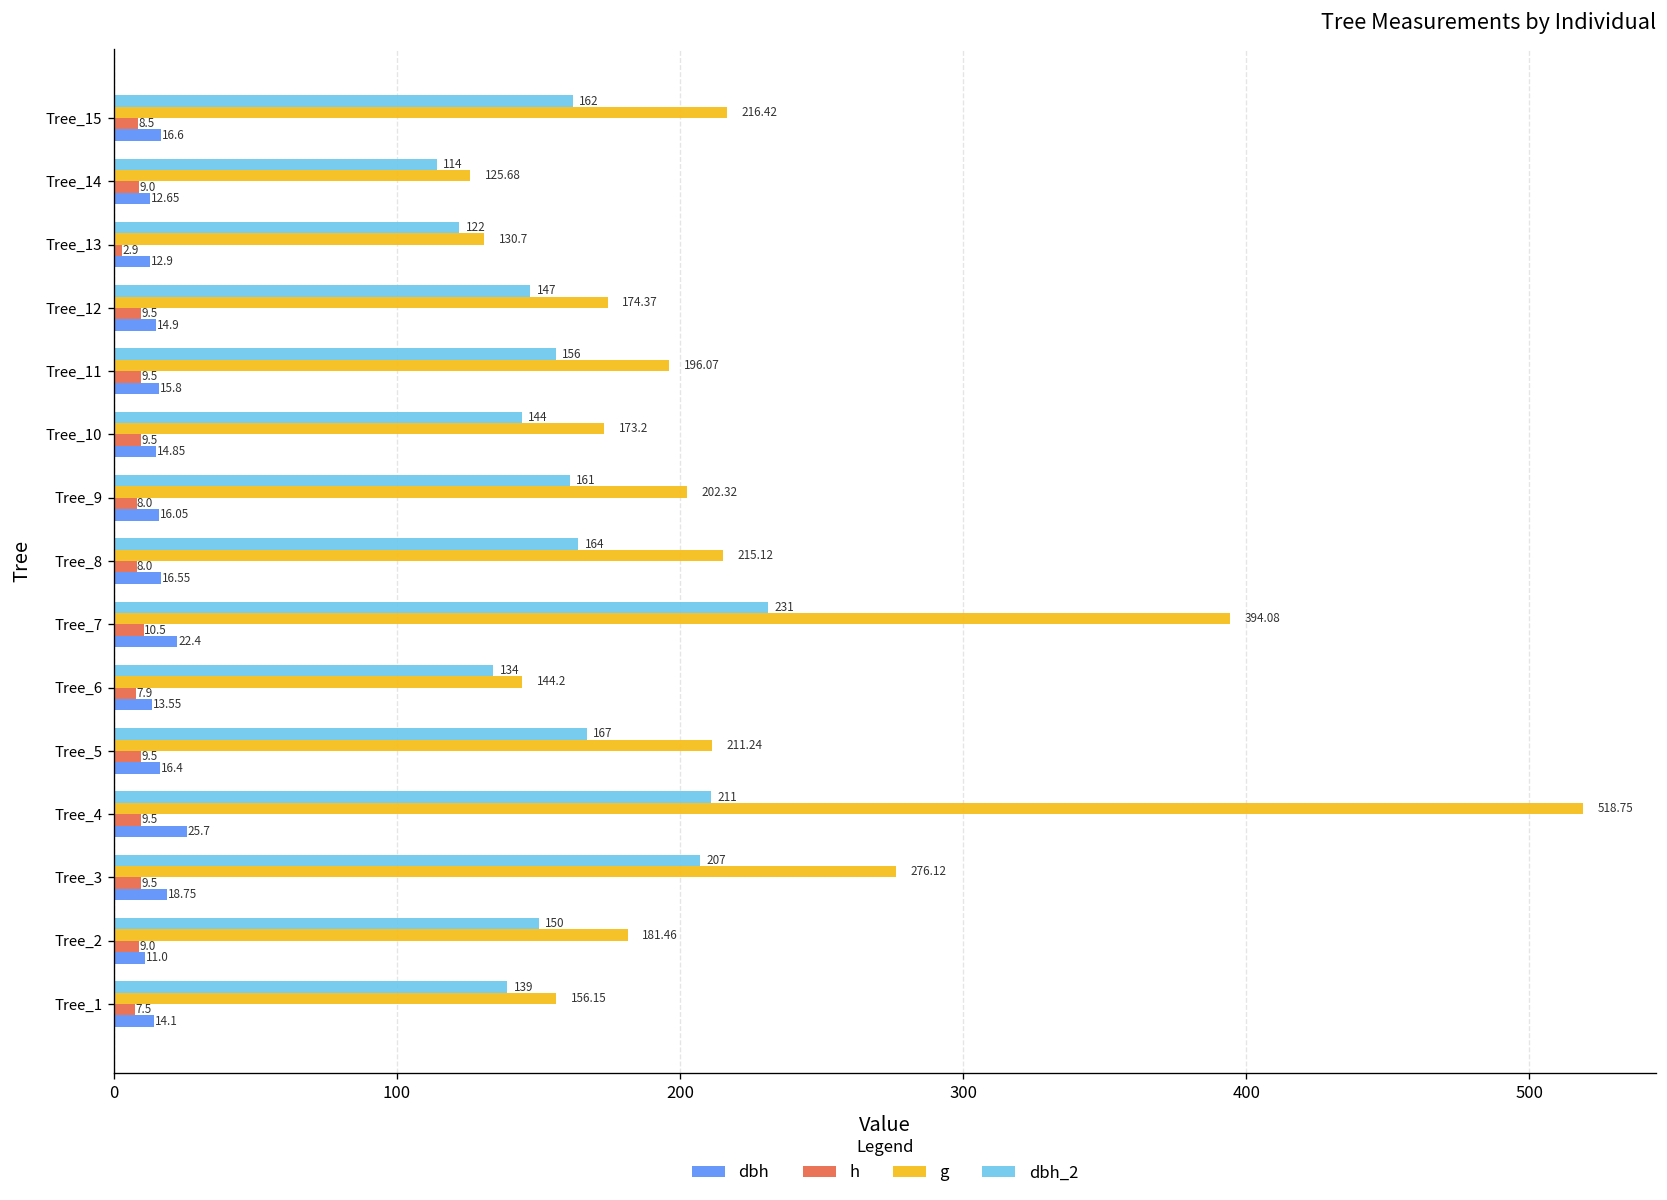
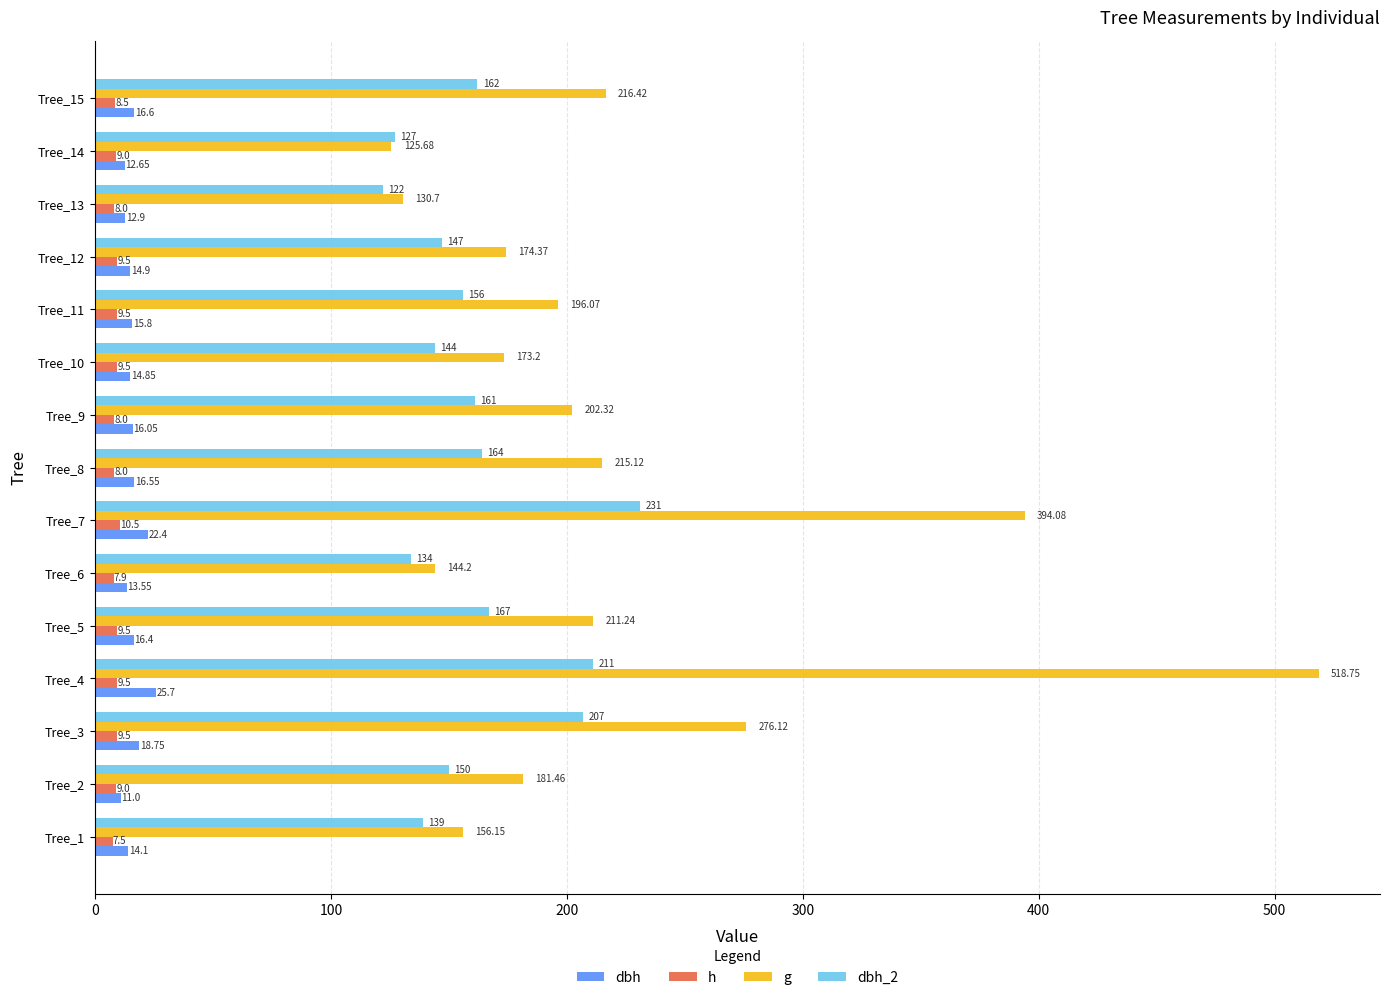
  {
    "dbh": {
      "Tree_15": 16.6,
      "Tree_14": 12.65,
      "Tree_13": 12.9,
      "Tree_12": 14.9,
      "Tree_11": 15.8,
      "Tree_10": 14.85,
      "Tree_9": 16.05,
      "Tree_8": 16.55,
      "Tree_7": 22.4,
      "Tree_6": 13.55,
      "Tree_5": 16.4,
      "Tree_4": 25.7,
      "Tree_3": 18.75,
      "Tree_2": 11.0,
      "Tree_1": 14.1
    },
    "h": {
      "Tree_15": 8.5,
      "Tree_14": 9.0,
-     "Tree_13": 2.9,
+     "Tree_13": 8.0,
      "Tree_12": 9.5,
      "Tree_11": 9.5,
      "Tree_10": 9.5,
      "Tree_9": 8.0,
      "Tree_8": 8.0,
      "Tree_7": 10.5,
      "Tree_6": 7.9,
      "Tree_5": 9.5,
      "Tree_4": 9.5,
      "Tree_3": 9.5,
      "Tree_2": 9.0,
      "Tree_1": 7.5
    },
    "g": {
      "Tree_15": 216.42,
      "Tree_14": 125.68,
      "Tree_13": 130.7,
      "Tree_12": 174.37,
      "Tree_11": 196.07,
      "Tree_10": 173.2,
      "Tree_9": 202.32,
      "Tree_8": 215.12,
      "Tree_7": 394.08,
      "Tree_6": 144.2,
      "Tree_5": 211.24,
      "Tree_4": 518.75,
      "Tree_3": 276.12,
      "Tree_2": 181.46,
      "Tree_1": 156.15
    },
    "dbh_2": {
      "Tree_15": 162,
-     "Tree_14": 114,
+     "Tree_14": 127,
      "Tree_13": 122,
      "Tree_12": 147,
      "Tree_11": 156,
      "Tree_10": 144,
      "Tree_9": 161,
      "Tree_8": 164,
      "Tree_7": 231,
      "Tree_6": 134,
      "Tree_5": 167,
      "Tree_4": 211,
      "Tree_3": 207,
      "Tree_2": 150,
      "Tree_1": 139
    }
  }
